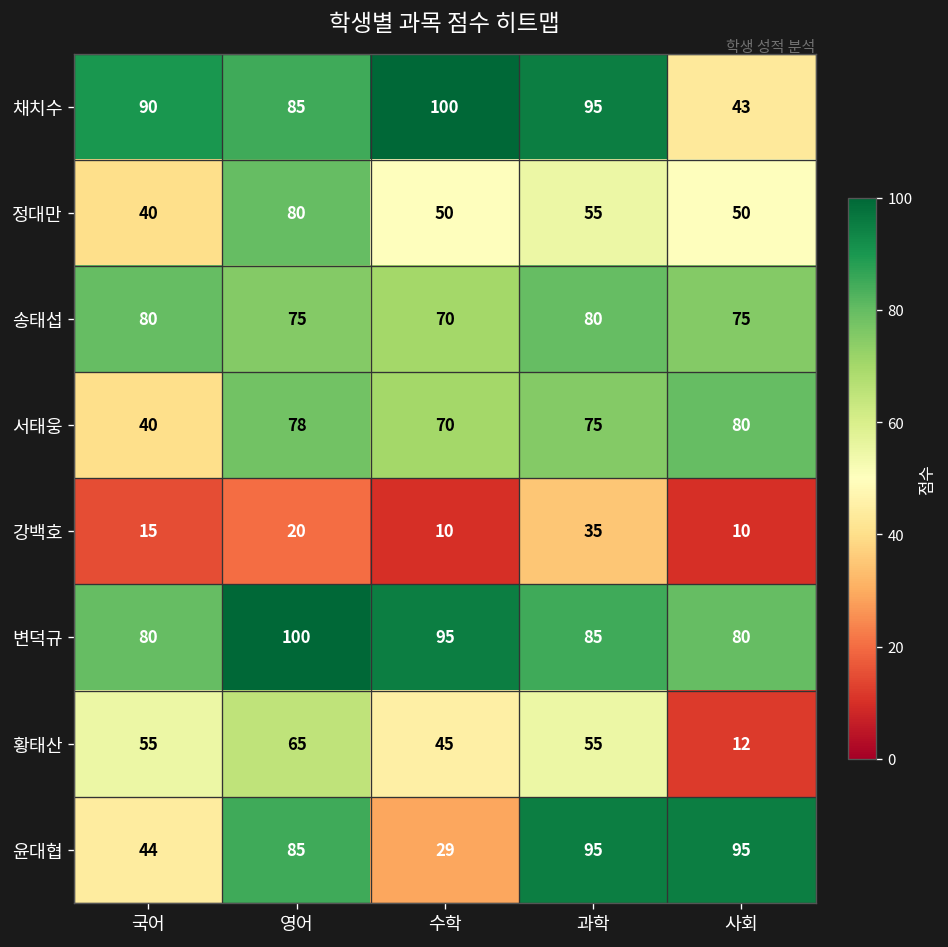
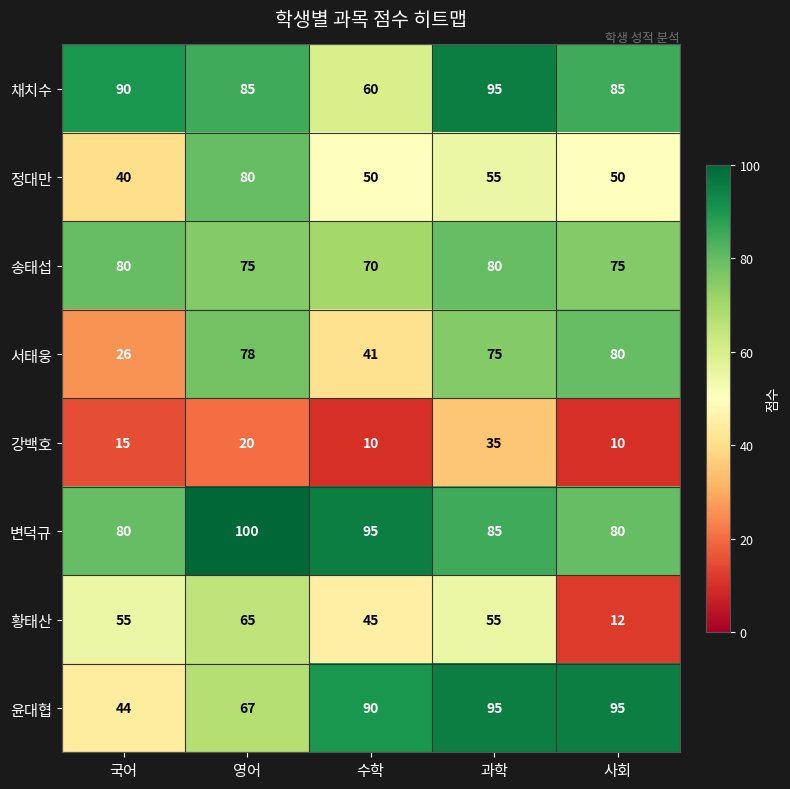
  {
    "채치수": {
      "국어": 90,
      "영어": 85,
-     "수학": 100,
+     "수학": 60,
      "과학": 95,
-     "사회": 43
+     "사회": 85
    },
    "정대만": {
      "국어": 40,
      "영어": 80,
      "수학": 50,
      "과학": 55,
      "사회": 50
    },
    "송태섭": {
      "국어": 80,
      "영어": 75,
      "수학": 70,
      "과학": 80,
      "사회": 75
    },
    "서태웅": {
-     "국어": 40,
+     "국어": 26,
      "영어": 78,
-     "수학": 70,
+     "수학": 41,
      "과학": 75,
      "사회": 80
    },
    "강백호": {
      "국어": 15,
      "영어": 20,
      "수학": 10,
      "과학": 35,
      "사회": 10
    },
    "변덕규": {
      "국어": 80,
      "영어": 100,
      "수학": 95,
      "과학": 85,
      "사회": 80
    },
    "황태산": {
      "국어": 55,
      "영어": 65,
      "수학": 45,
      "과학": 55,
      "사회": 12
    },
    "윤대협": {
      "국어": 44,
-     "영어": 85,
-     "수학": 29,
+     "영어": 67,
+     "수학": 90,
      "과학": 95,
      "사회": 95
    }
  }
